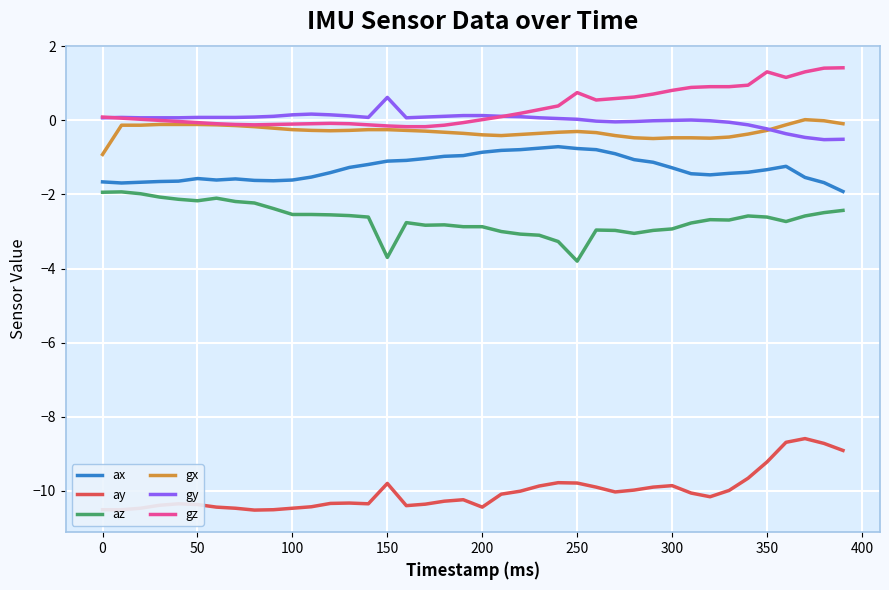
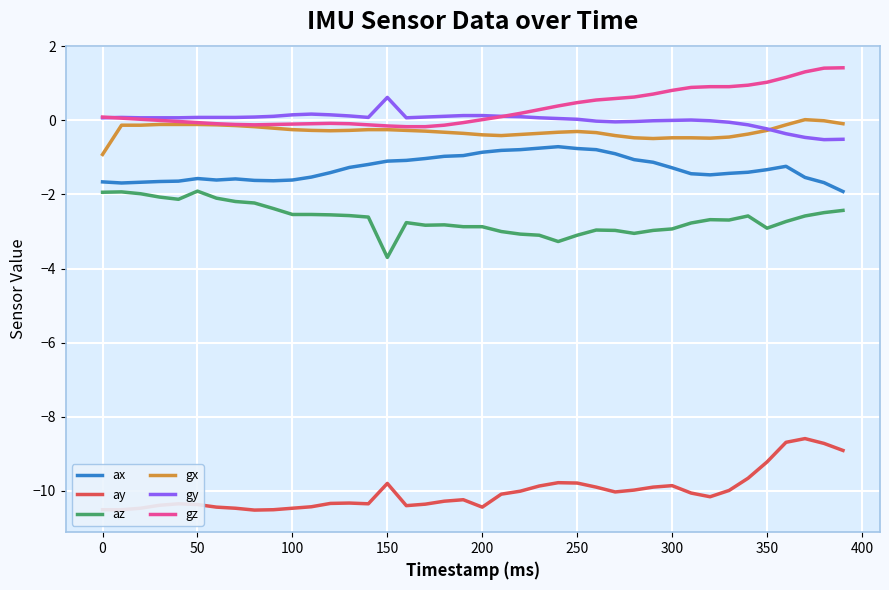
  {
    "ax": {
      "0": -1.7,
      "50": -1.6,
      "100": -1.6,
      "150": -1.1,
      "200": -0.9,
      "250": -0.8,
      "300": -1.3,
      "350": -1.3
    },
    "ay": {
      "100": -10.5,
      "150": -9.8,
      "200": -10.4,
      "250": -9.8,
      "300": -9.9,
      "350": -9.2
    },
    "az": {
      "0": -1.9,
-     "50": -2.2,
+     "50": -1.9,
      "100": -2.5,
      "150": -3.7,
      "200": -2.9,
-     "250": -3.8,
+     "250": -3.1,
      "300": -2.9,
-     "350": -2.6
+     "350": -2.9
    },
    "gx": {
      "0": -0.9,
      "100": -0.3,
      "150": -0.3,
      "200": -0.4,
      "250": -0.3,
      "300": -0.5
    },
    "gy": {
      "50": 0.1,
      "100": 0.2,
      "150": 0.6,
      "200": 0.1,
      "250": 0.0,
      "300": 0.0
    },
    "gz": {
      "100": -0.1,
      "150": -0.2,
      "200": 0.0,
-     "250": 0.8,
+     "250": 0.5,
      "300": 0.8,
-     "350": 1.3
+     "350": 1.0
    }
  }
